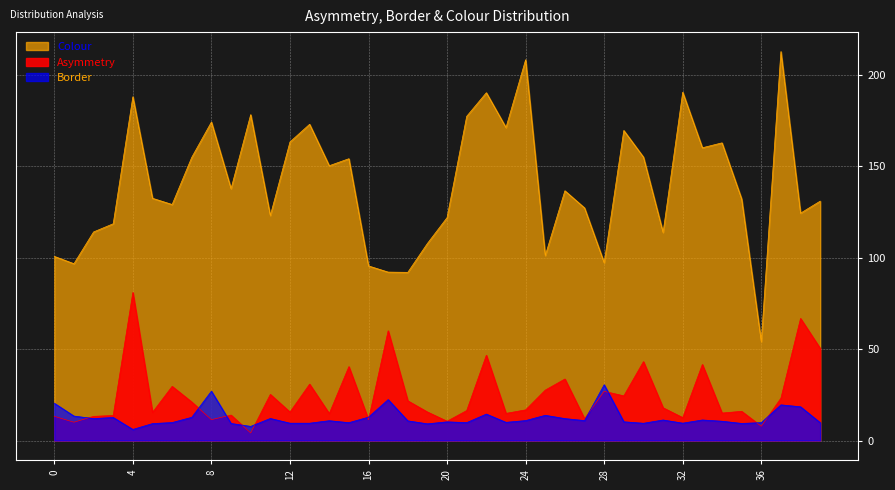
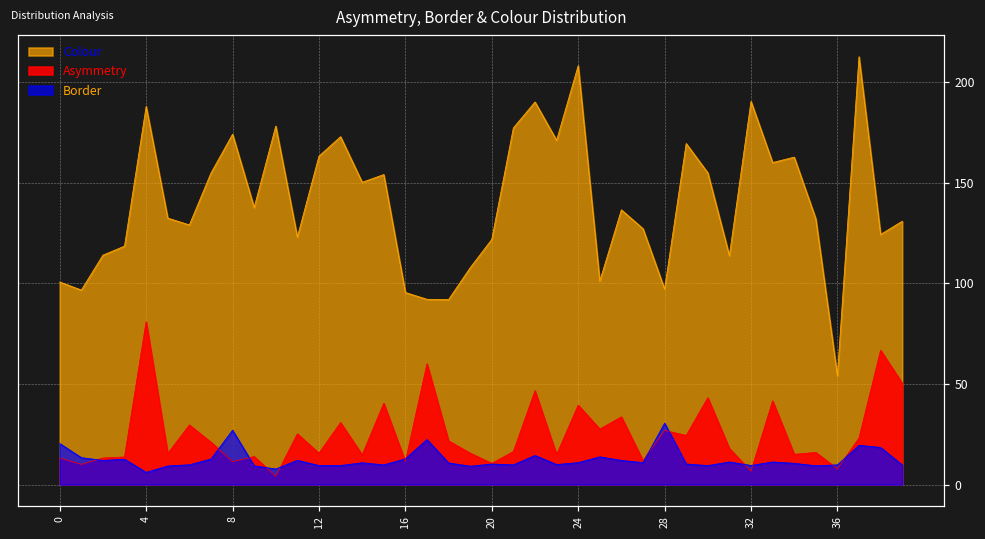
  {
    "Colour": {
      "0": 101,
      "4": 188,
      "8": 174,
      "12": 163,
      "16": 95,
      "20": 122,
      "24": 208,
      "28": 97,
      "32": 190,
      "36": 54
    },
    "Asymmetry": {
      "0": 13,
      "4": 81,
      "8": 11,
      "12": 16,
-     "24": 17,
+     "24": 39,
      "28": 27,
-     "32": 13,
+     "32": 7,
      "36": 8
    },
    "Border": {
      "0": 20,
      "4": 6,
      "8": 27,
      "12": 9,
      "24": 11,
      "28": 31,
      "32": 9,
      "36": 10
    }
  }
